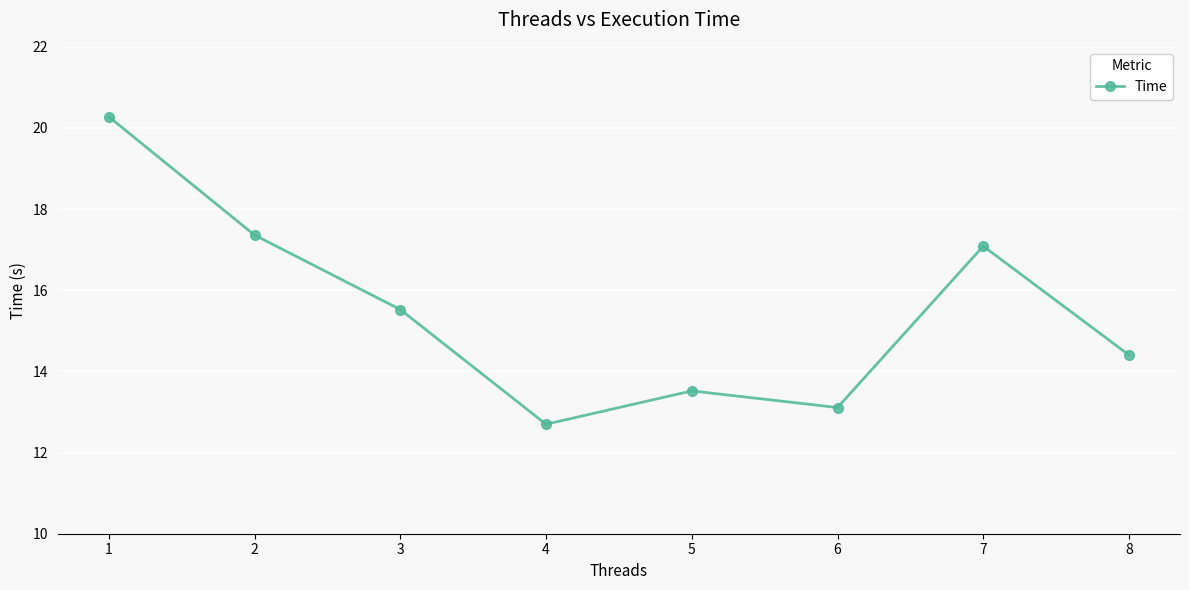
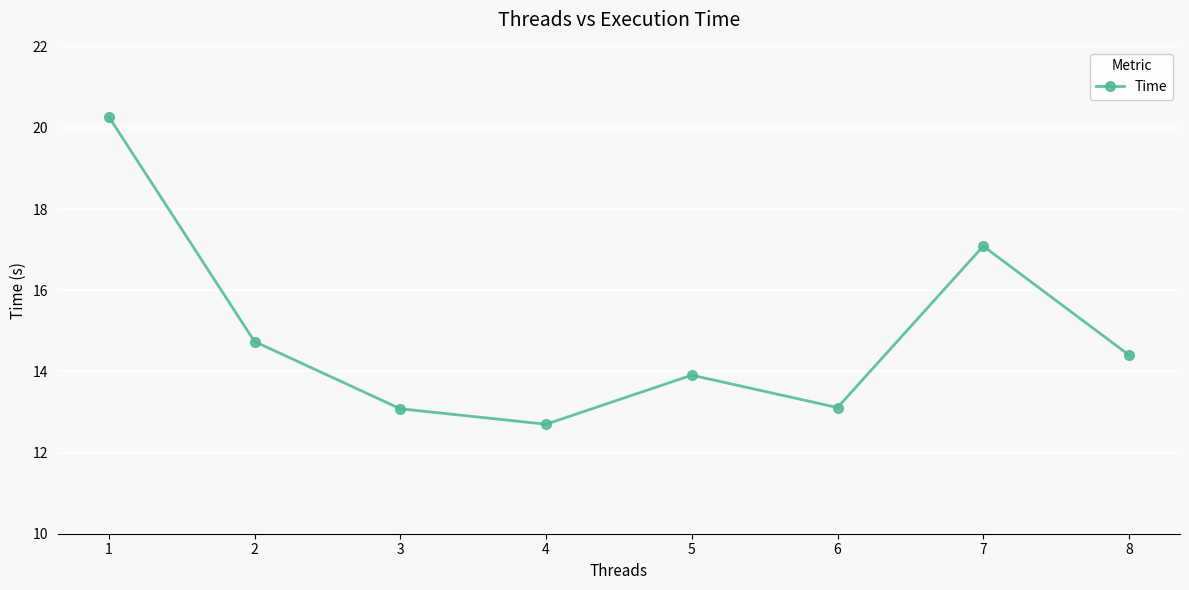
  {
    "1": 20.3,
-   "2": 17.4,
-   "3": 15.5,
+   "2": 14.7,
+   "3": 13.1,
    "4": 12.7,
-   "5": 13.5,
+   "5": 13.9,
    "6": 13.1,
    "7": 17.1,
    "8": 14.4
  }
